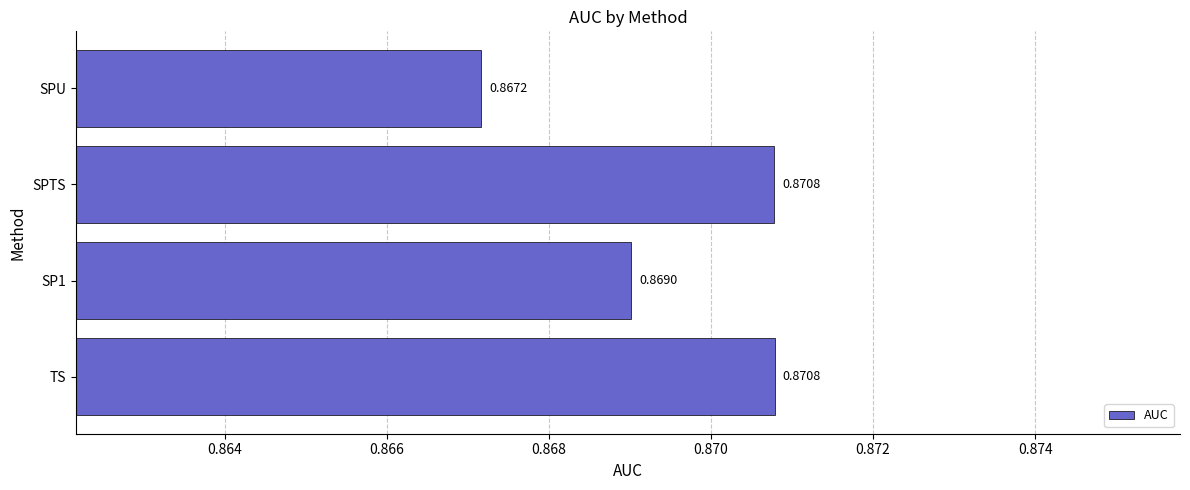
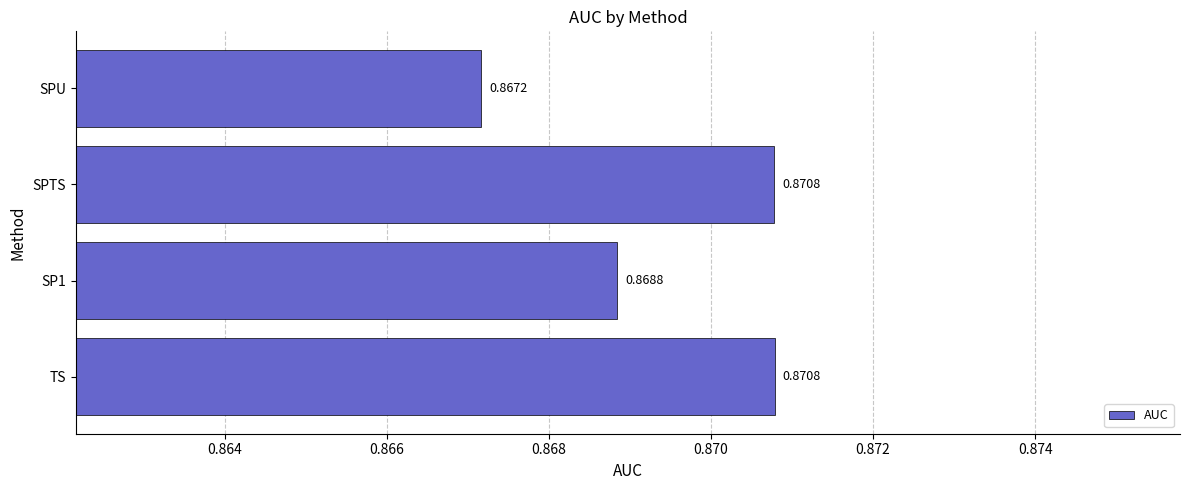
  {
    "SPU": 0.8672,
    "SPTS": 0.8708,
-   "SP1": 0.8690,
+   "SP1": 0.8688,
    "TS": 0.8708
  }
